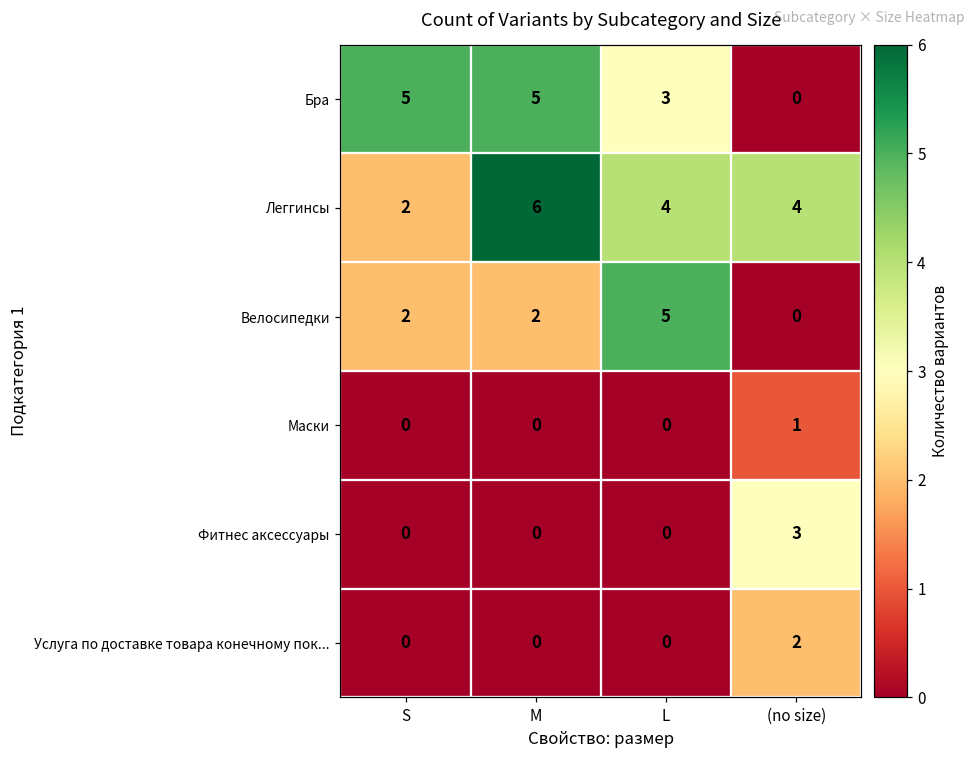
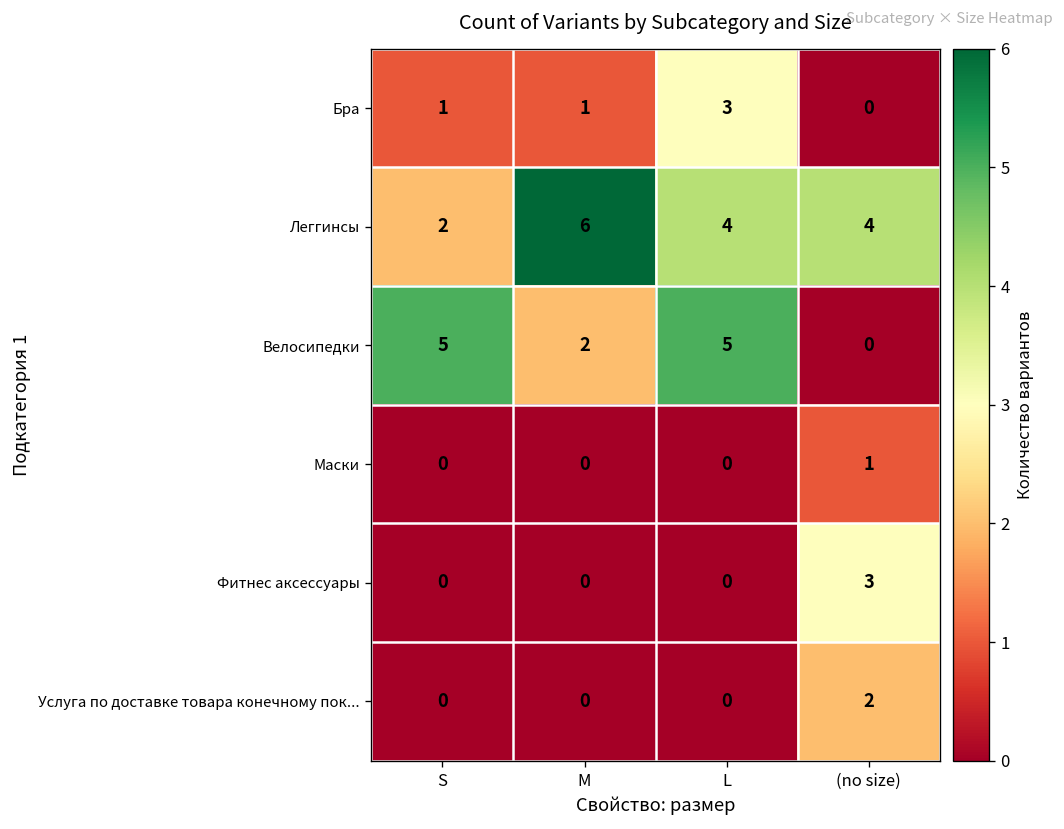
  {
    "Бра": {
-     "S": 5,
-     "M": 5,
+     "S": 1,
+     "M": 1,
      "L": 3,
      "(no size)": 0
    },
    "Леггинсы": {
      "S": 2,
      "M": 6,
      "L": 4,
      "(no size)": 4
    },
    "Велосипедки": {
-     "S": 2,
+     "S": 5,
      "M": 2,
      "L": 5,
      "(no size)": 0
    },
    "Маски": {
      "S": 0,
      "M": 0,
      "L": 0,
      "(no size)": 1
    },
    "Фитнес аксессуары": {
      "S": 0,
      "M": 0,
      "L": 0,
      "(no size)": 3
    },
    "Услуга по доставке товара конечному пок...": {
      "S": 0,
      "M": 0,
      "L": 0,
      "(no size)": 2
    }
  }
